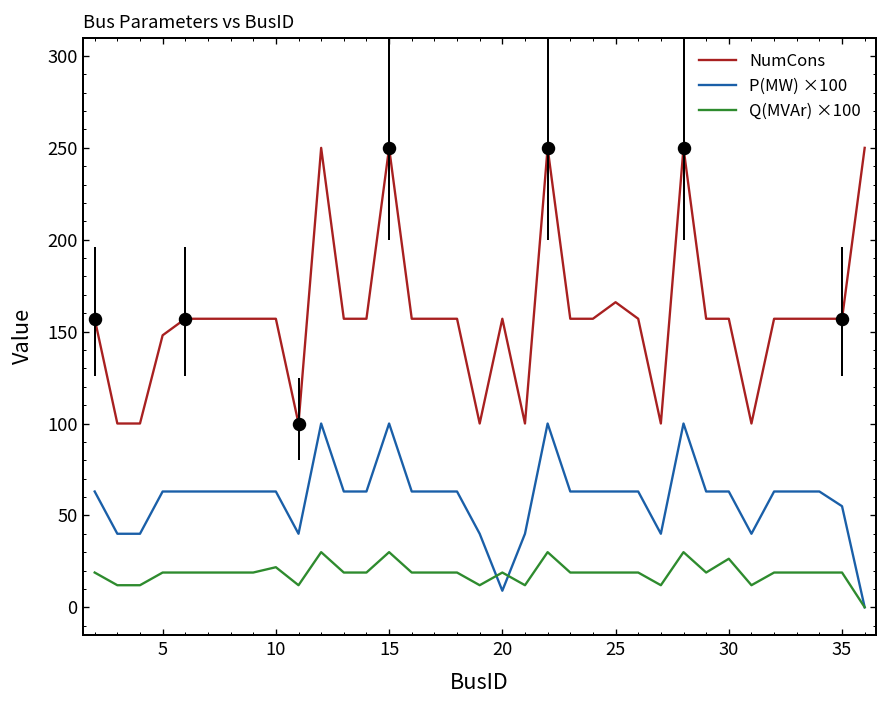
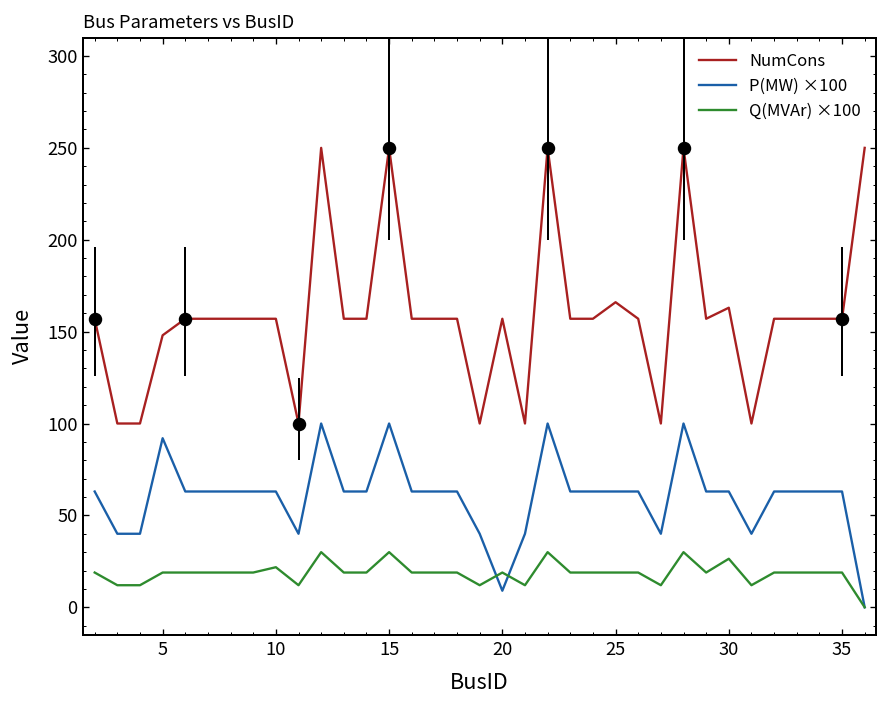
  {
    "NumCons": {
      "5": 148,
      "10": 157,
      "20": 157,
      "25": 166,
-     "30": 157
+     "30": 163
    },
    "P(MW) ×100": {
-     "5": 63,
+     "5": 92,
      "10": 63,
      "15": 100,
      "20": 9,
      "25": 63,
      "30": 63,
-     "35": 55
+     "35": 63
    },
    "Q(MVAr) ×100": {
      "5": 19,
      "10": 22,
      "15": 30,
      "20": 19,
      "25": 19,
      "30": 26,
      "35": 19
    }
  }
